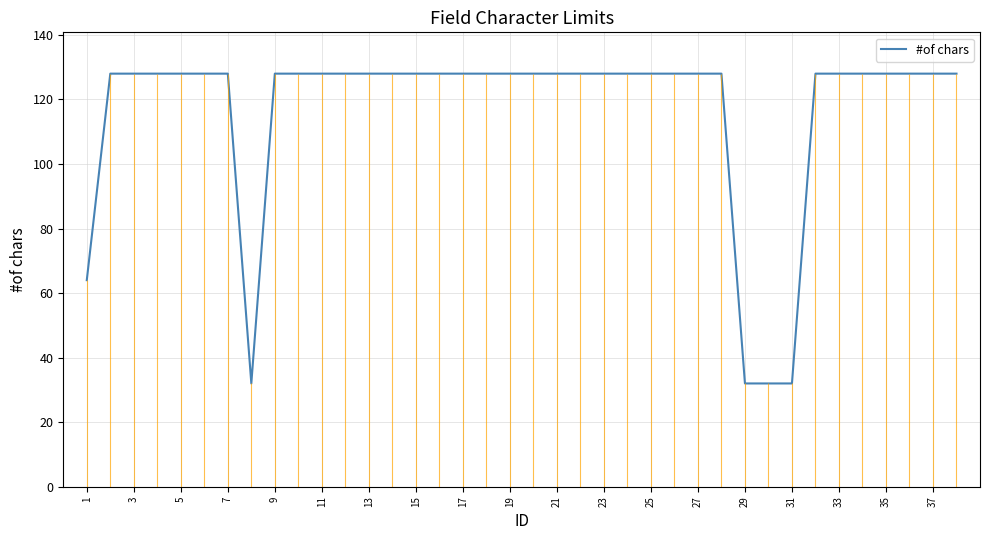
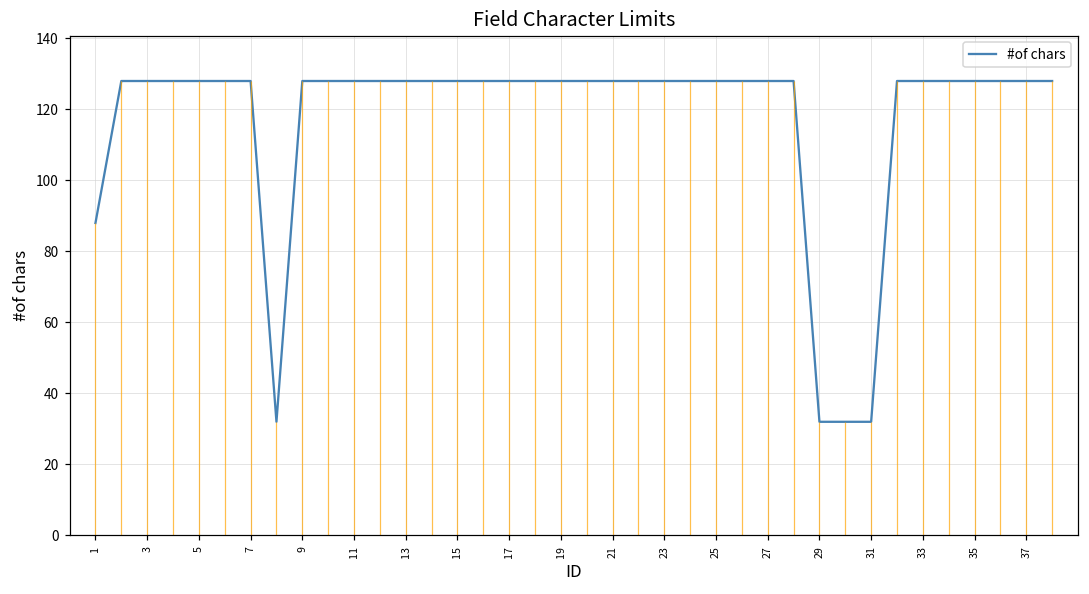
  {
-   "1": 64,
+   "1": 88,
    "3": 128,
    "5": 128,
    "7": 128,
    "9": 128,
    "11": 128,
    "13": 128,
    "15": 128,
    "17": 128,
    "19": 128,
    "21": 128,
    "23": 128,
    "25": 128,
    "27": 128,
    "29": 32,
    "31": 32,
    "33": 128,
    "35": 128,
    "37": 128
  }
